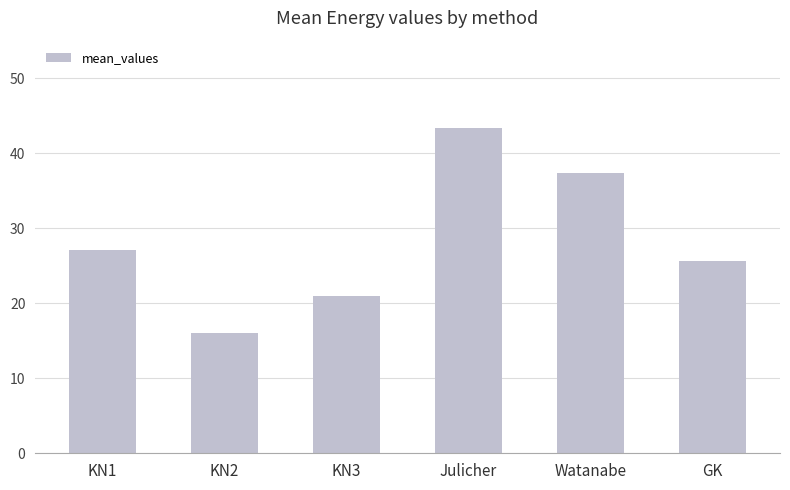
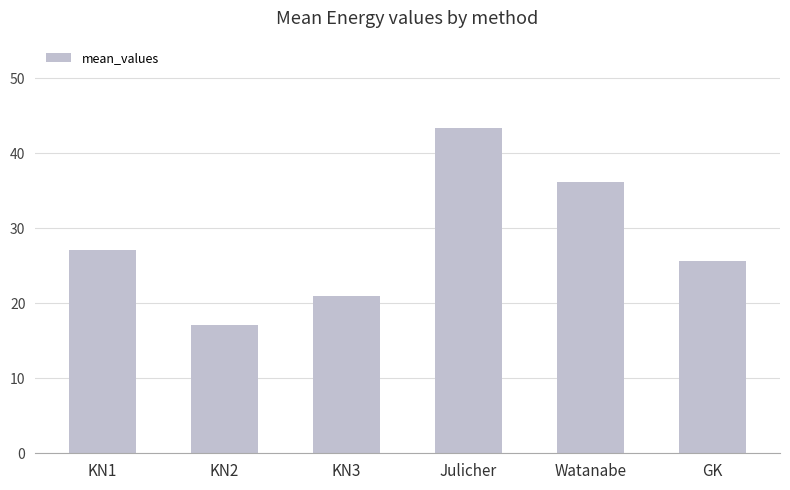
  {
    "KN1": 27,
-   "KN2": 16,
+   "KN2": 17,
    "KN3": 21,
    "Julicher": 43,
-   "Watanabe": 37,
+   "Watanabe": 36,
    "GK": 26
  }
